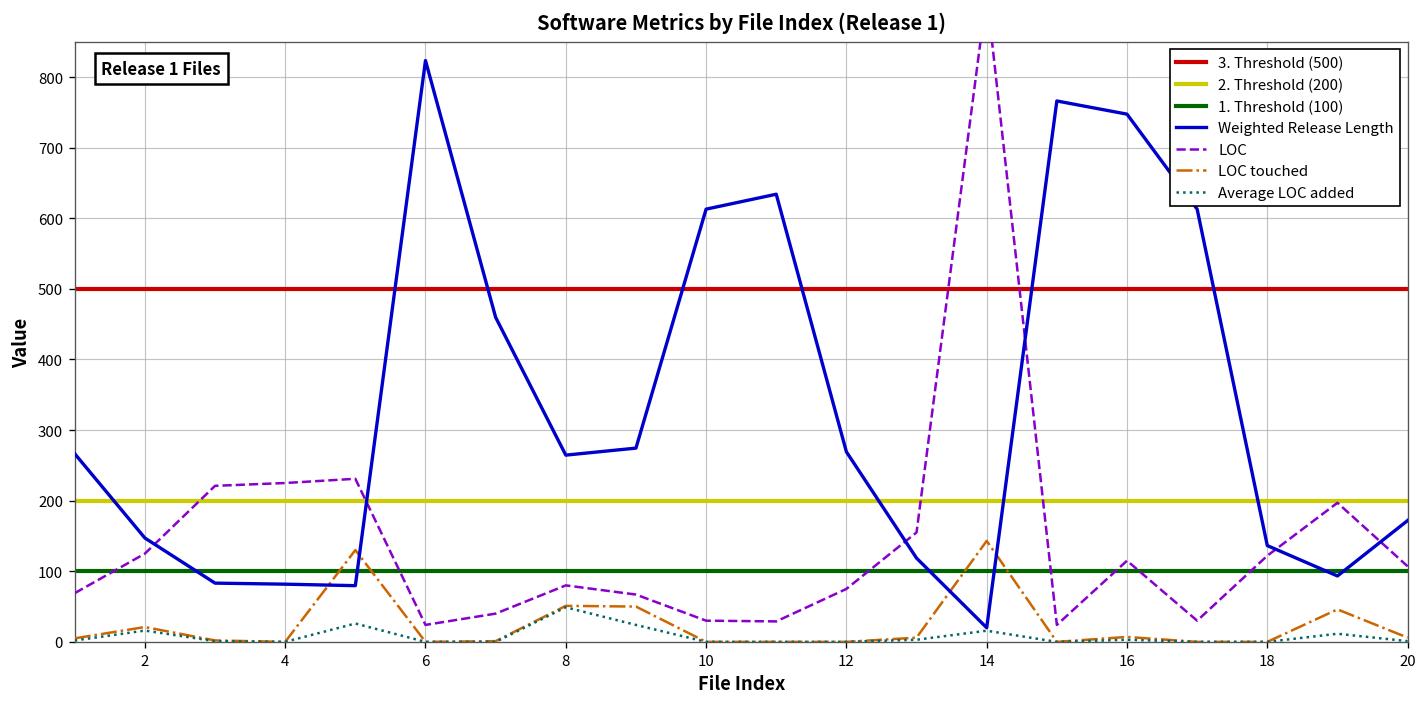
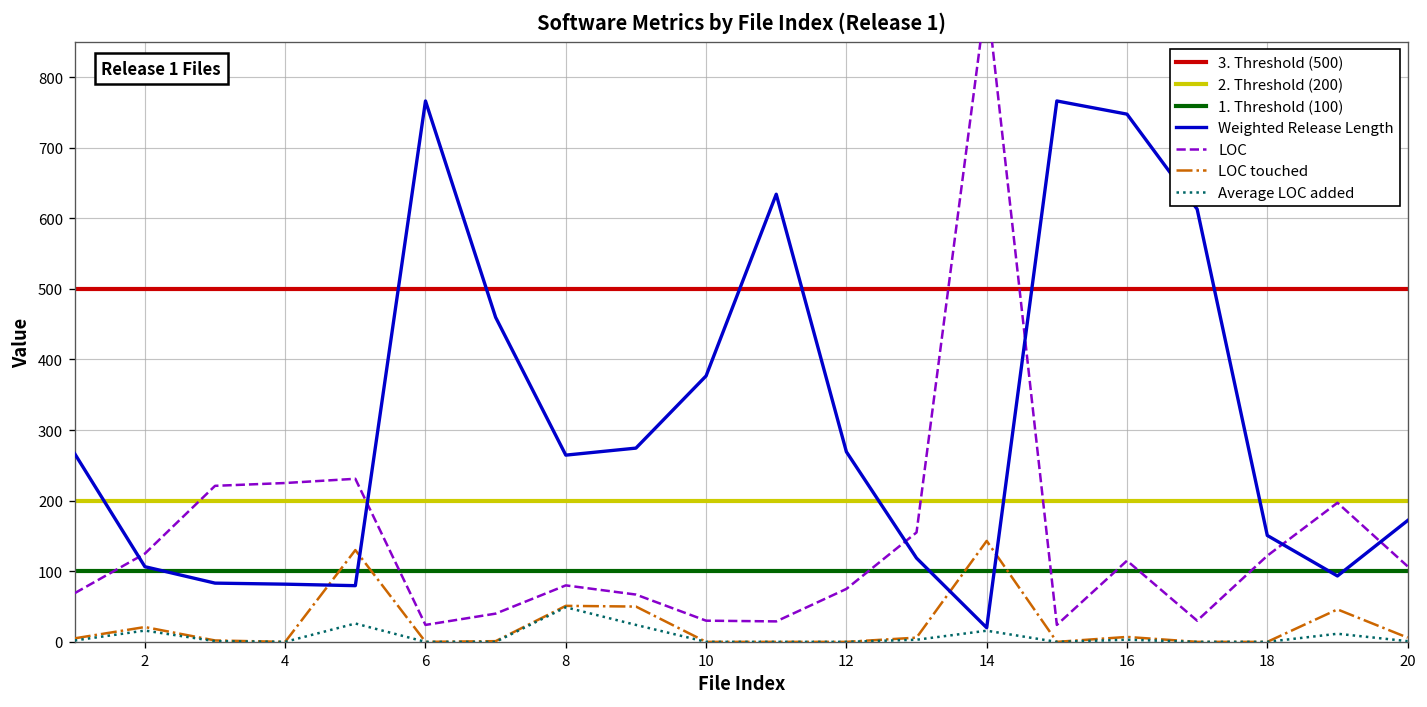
  {
    "Weighted Release Length": {
-     "2": 150,
+     "2": 110,
      "4": 80,
-     "6": 820,
+     "6": 770,
      "8": 260,
-     "10": 610,
+     "10": 380,
      "12": 270,
      "16": 750,
-     "18": 140,
+     "18": 150,
      "20": 170
    },
    "LOC": {
      "2": 130,
      "4": 230,
      "6": 20,
      "8": 80,
      "10": 30,
      "12": 80,
      "16": 120,
      "18": 120,
      "20": 110
    },
    "LOC touched": {
      "2": 20,
      "14": 140,
      "20": 10
    },
    "Average LOC added": {
      "2": 20,
      "20": 0
    }
  }
